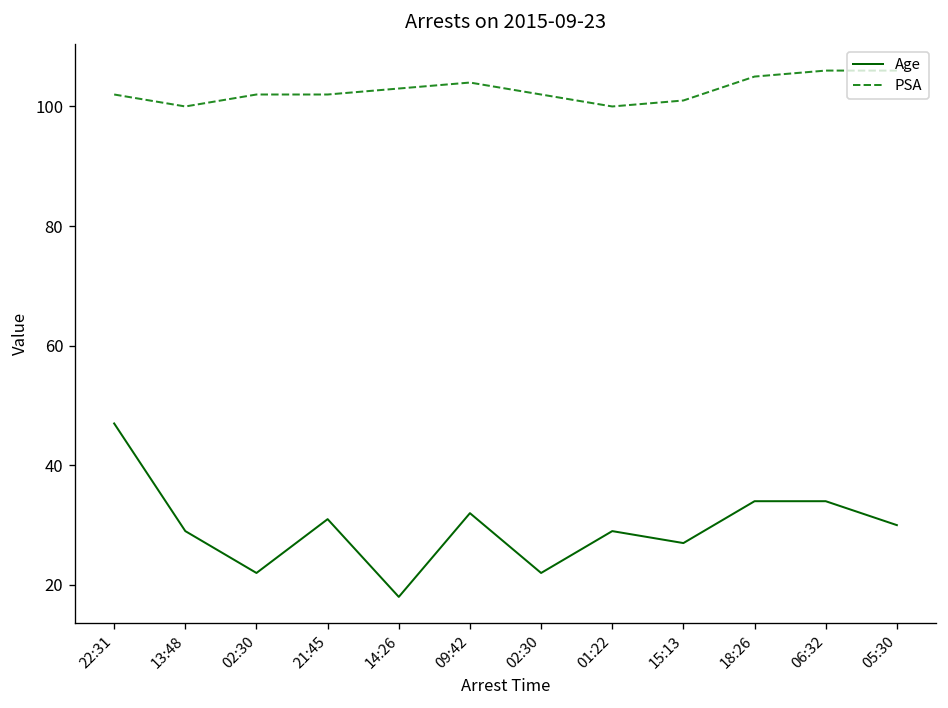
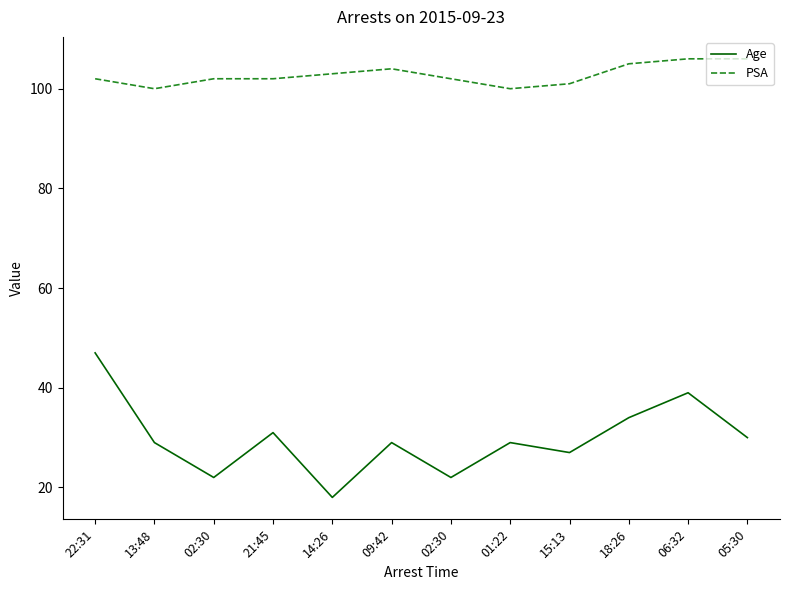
  {
    "Age": {
      "22:31": 47,
      "13:48": 29,
      "21:45": 31,
      "14:26": 18,
-     "09:42": 32,
+     "09:42": 29,
      "01:22": 29,
      "15:13": 27,
      "18:26": 34,
-     "06:32": 34,
+     "06:32": 39,
      "05:30": 30
    },
    "PSA": {
      "22:31": 102,
      "13:48": 100,
      "21:45": 102,
      "14:26": 103,
      "09:42": 104,
      "01:22": 100,
      "15:13": 101,
      "18:26": 105,
      "06:32": 106
    }
  }
